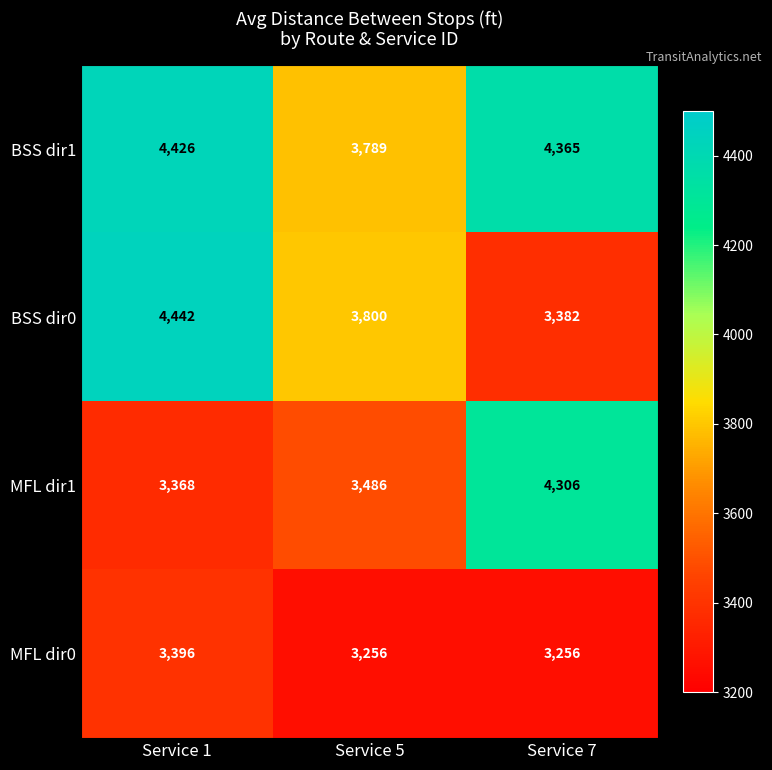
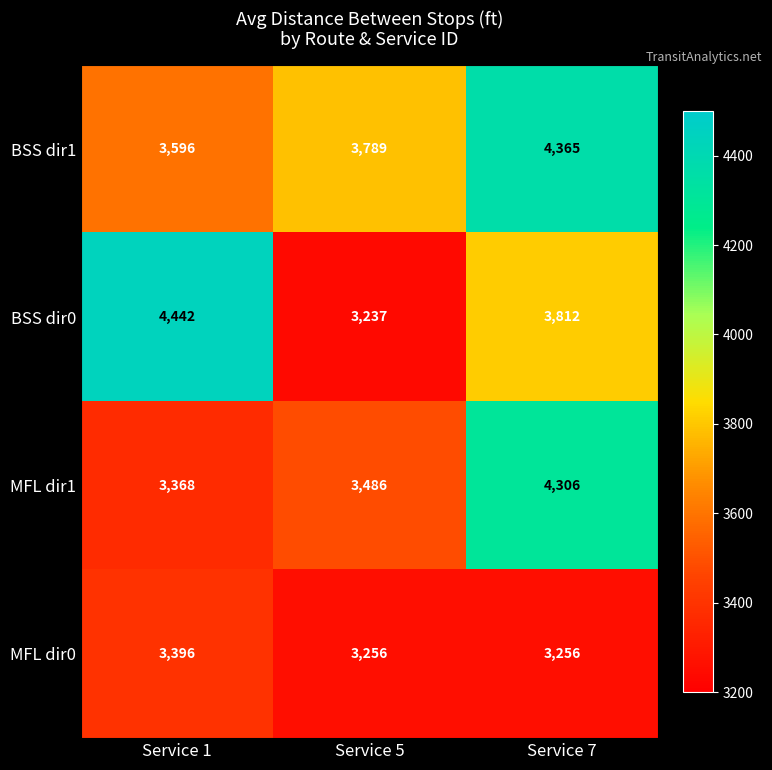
  {
    "BSS dir1": {
-     "Service 1": "4,426",
+     "Service 1": "3,596",
      "Service 5": "3,789",
      "Service 7": "4,365"
    },
    "BSS dir0": {
      "Service 1": "4,442",
-     "Service 5": "3,800",
-     "Service 7": "3,382"
+     "Service 5": "3,237",
+     "Service 7": "3,812"
    },
    "MFL dir1": {
      "Service 1": "3,368",
      "Service 5": "3,486",
      "Service 7": "4,306"
    },
    "MFL dir0": {
      "Service 1": "3,396",
      "Service 5": "3,256",
      "Service 7": "3,256"
    }
  }
